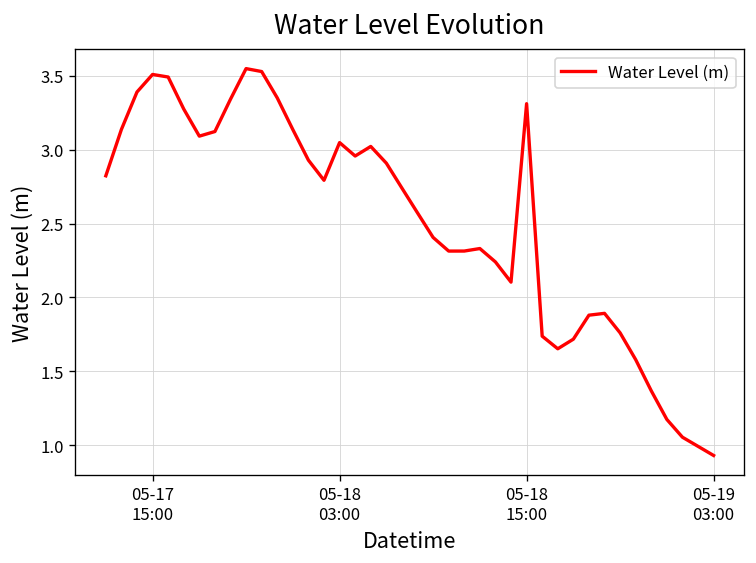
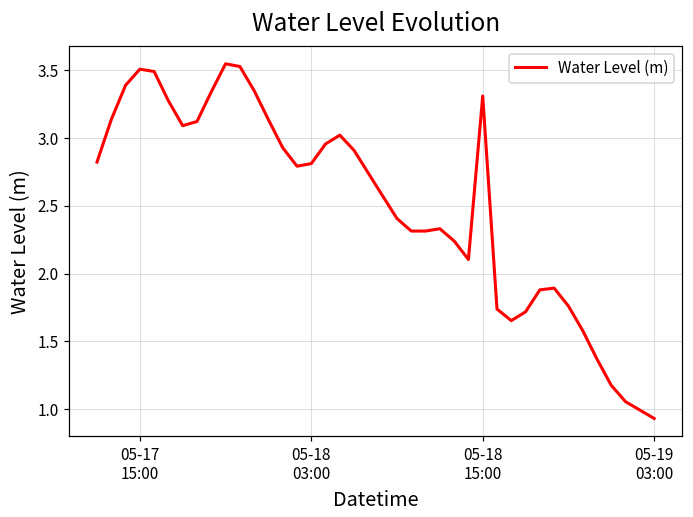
  {
    "05-17 15:00": 3.51,
-   "05-18 03:00": 3.05,
+   "05-18 03:00": 2.81,
    "05-18 15:00": 3.31,
    "05-19 03:00": 0.93
  }
